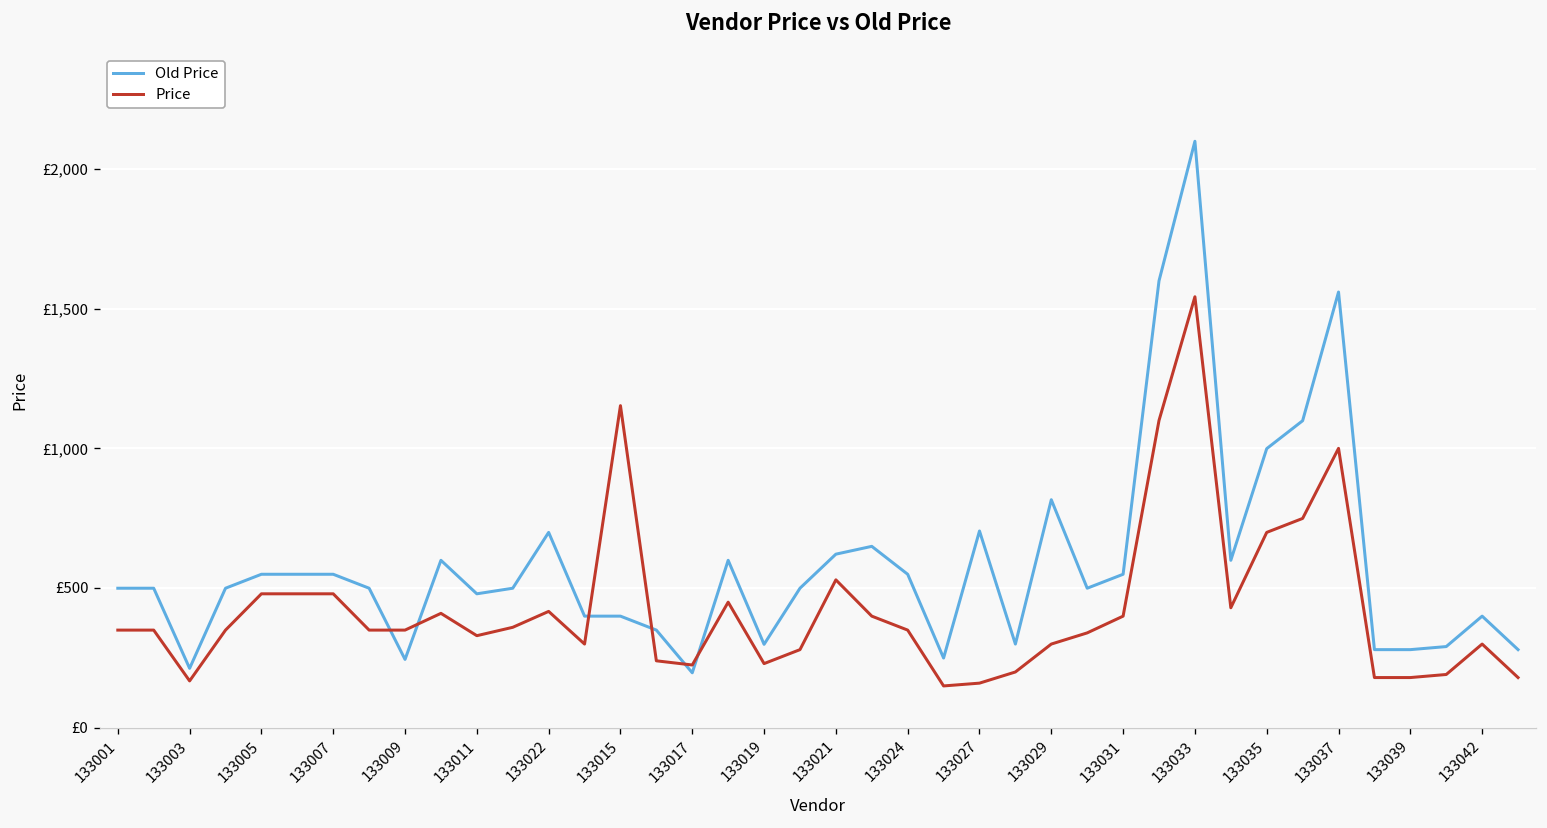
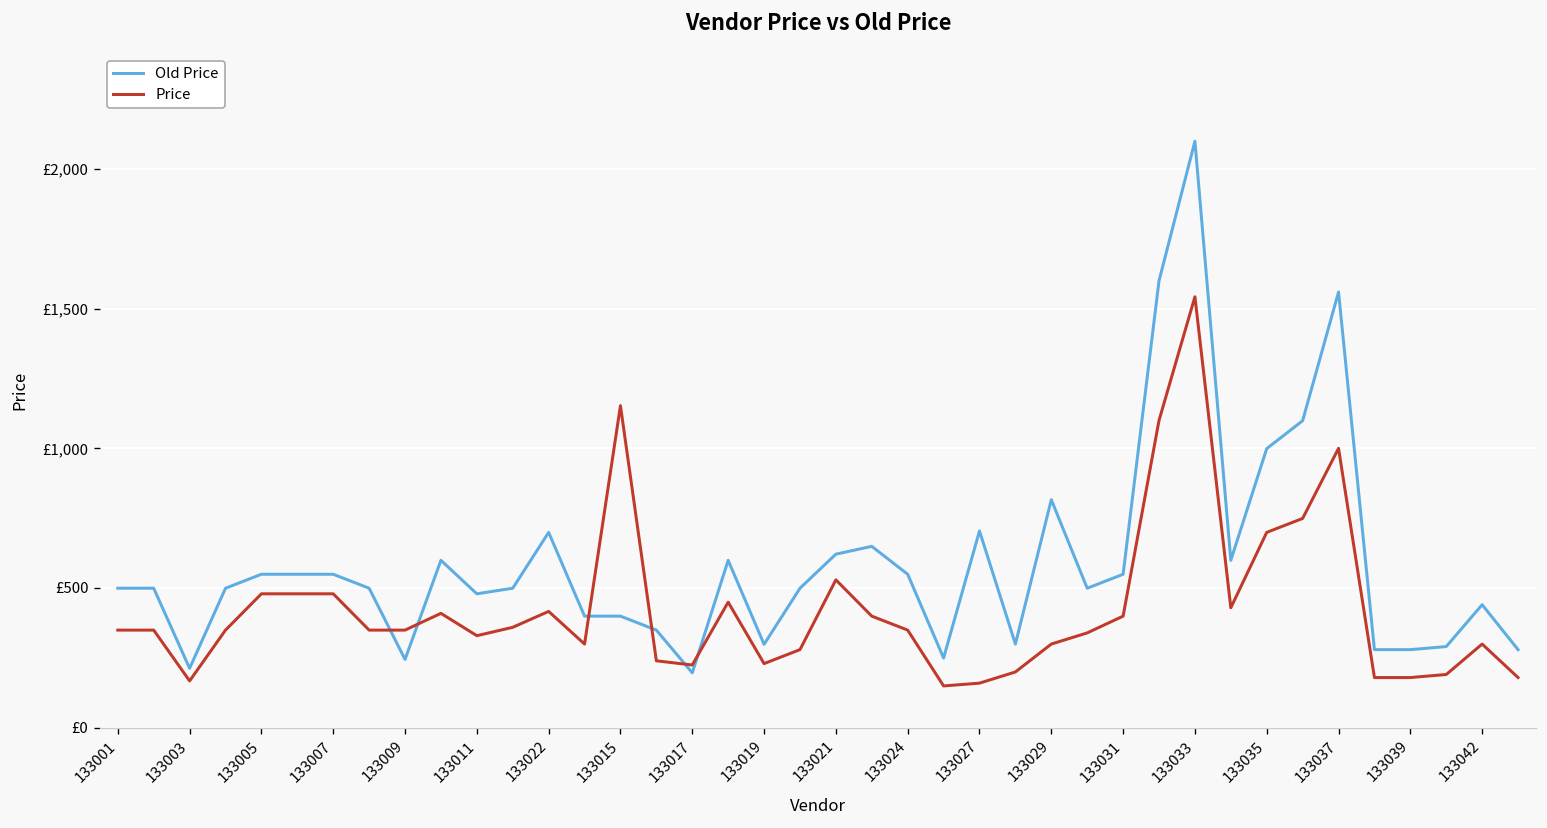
  {
    "Old Price": {
      "133001": "£500",
      "133003": "£210",
      "133005": "£550",
      "133007": "£550",
      "133009": "£240",
      "133011": "£480",
      "133022": "£700",
      "133015": "£400",
      "133017": "£200",
      "133019": "£300",
      "133021": "£620",
      "133024": "£550",
      "133027": "£700",
      "133029": "£820",
      "133031": "£550",
      "133033": "£2,100",
      "133035": "£1,000",
      "133037": "£1,560",
      "133039": "£280",
-     "133042": "£400"
+     "133042": "£440"
    },
    "Price": {
      "133001": "£350",
      "133003": "£170",
      "133005": "£480",
      "133007": "£480",
      "133009": "£350",
      "133011": "£330",
      "133022": "£420",
      "133015": "£1,150",
      "133017": "£220",
      "133019": "£230",
      "133021": "£530",
      "133024": "£350",
      "133027": "£160",
      "133029": "£300",
      "133031": "£400",
      "133033": "£1,540",
      "133035": "£700",
      "133037": "£1,000",
      "133039": "£180",
      "133042": "£300"
    }
  }
